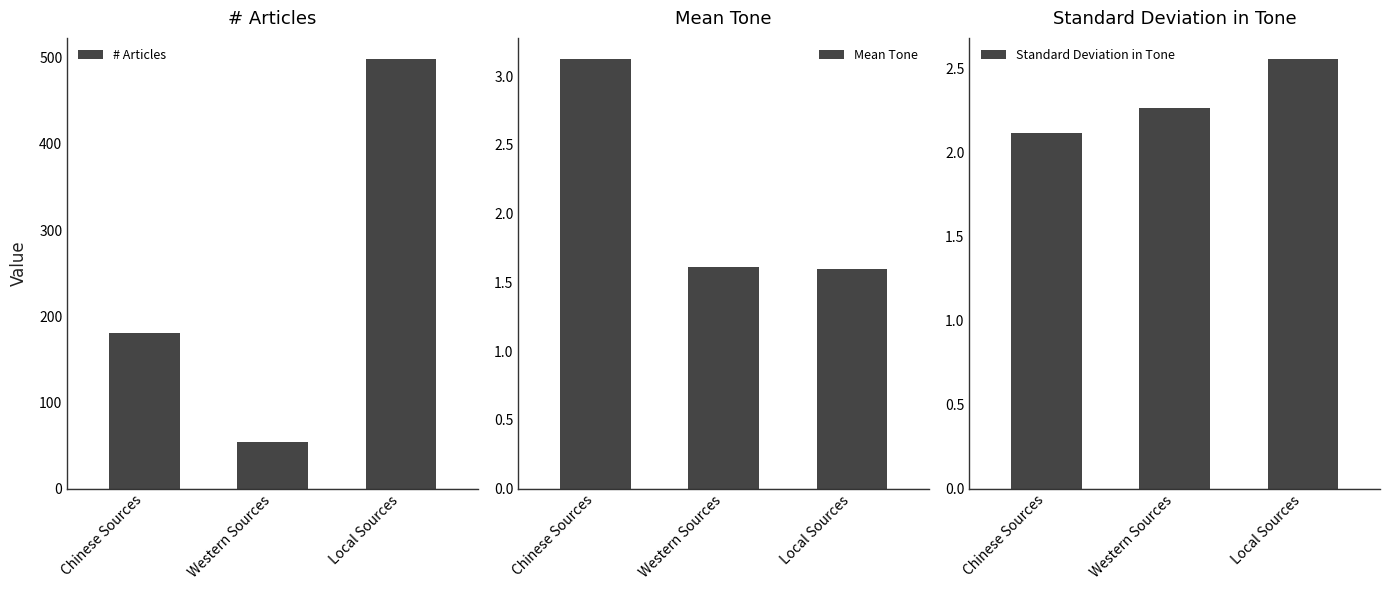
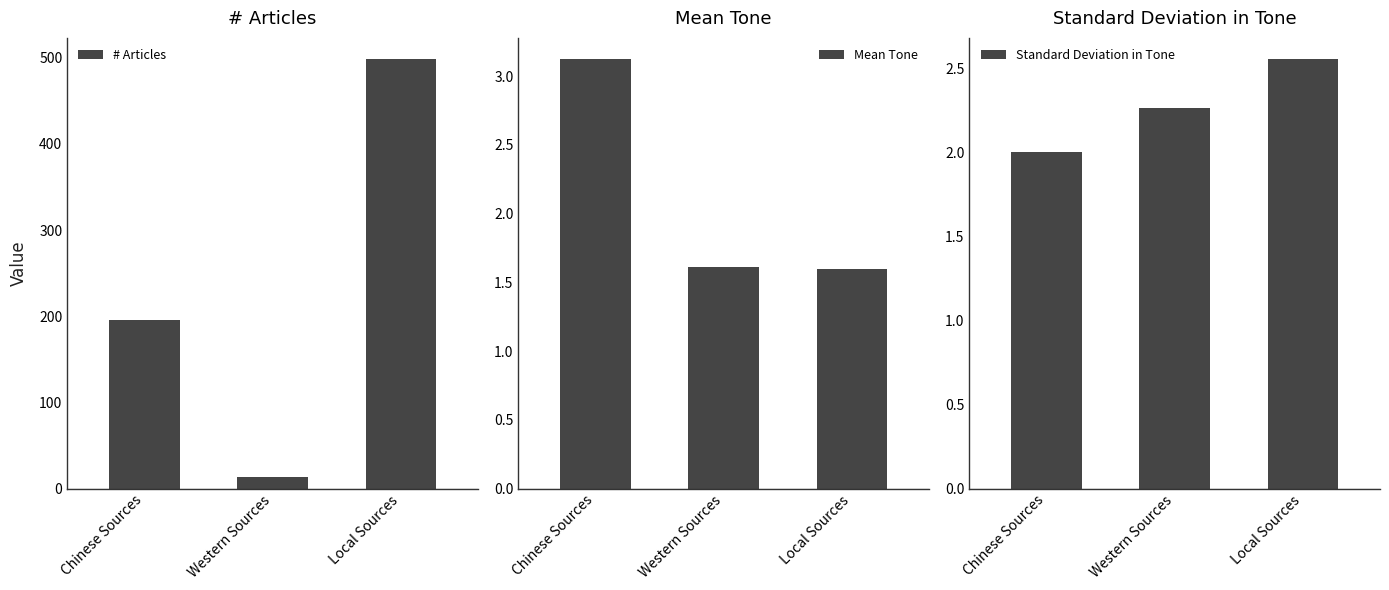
  {
    "# Articles": {
-     "Chinese Sources": 180,
-     "Western Sources": 50,
+     "Chinese Sources": 200,
+     "Western Sources": 10,
      "Local Sources": 500
    },
    "Mean Tone": {
      "Chinese Sources": 3.12,
      "Western Sources": 1.61,
      "Local Sources": 1.60
    },
    "Standard Deviation in Tone": {
-     "Chinese Sources": 2.12,
+     "Chinese Sources": 2.00,
      "Western Sources": 2.26,
      "Local Sources": 2.55
    }
  }
